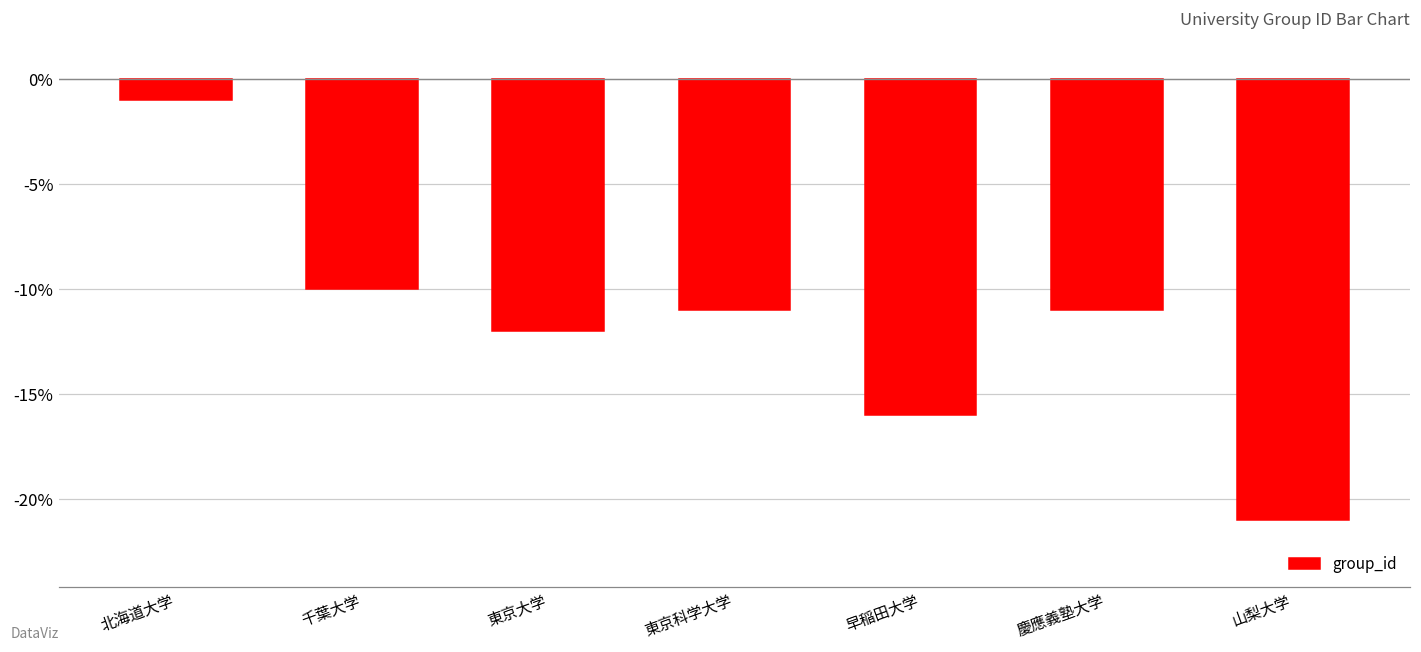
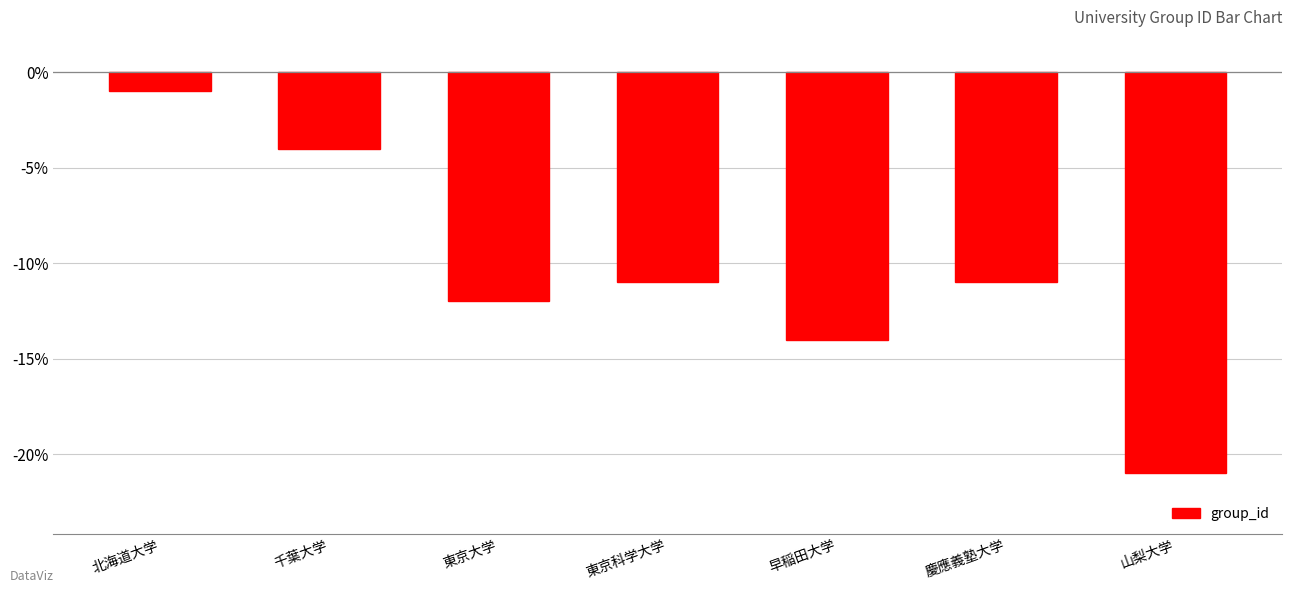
  {
    "北海道大学": "-1.0%",
-   "千葉大学": "-10.0%",
+   "千葉大学": "-4.0%",
    "東京大学": "-12.0%",
    "東京科学大学": "-11.0%",
-   "早稲田大学": "-16.0%",
+   "早稲田大学": "-14.0%",
    "慶應義塾大学": "-11.0%",
    "山梨大学": "-21.0%"
  }
